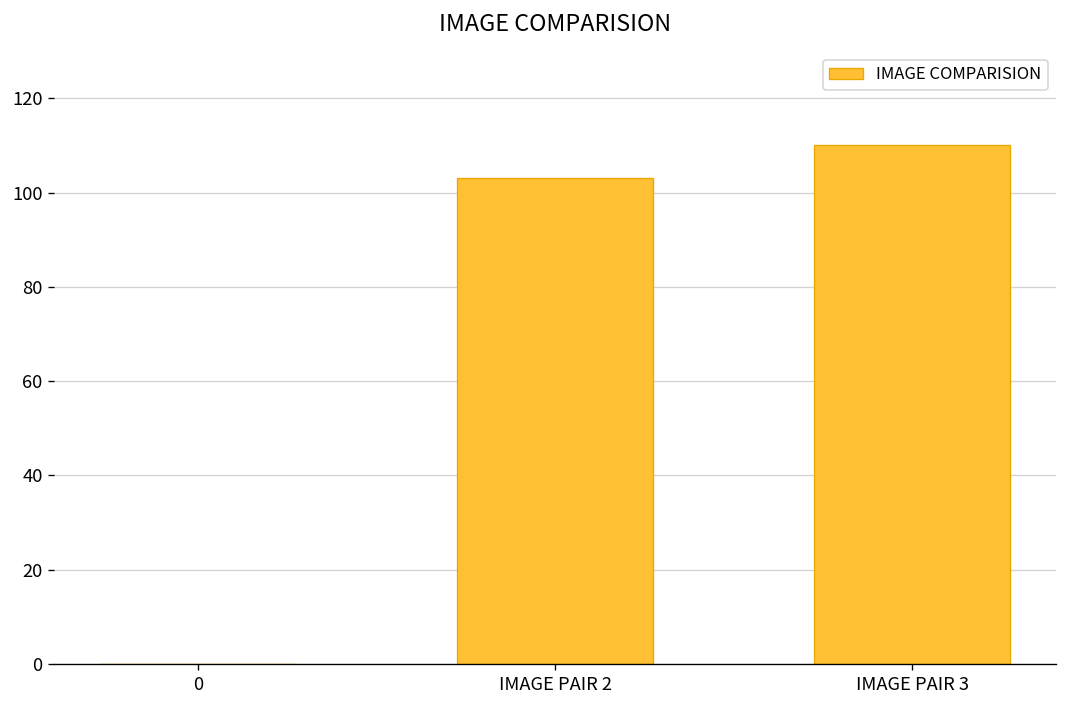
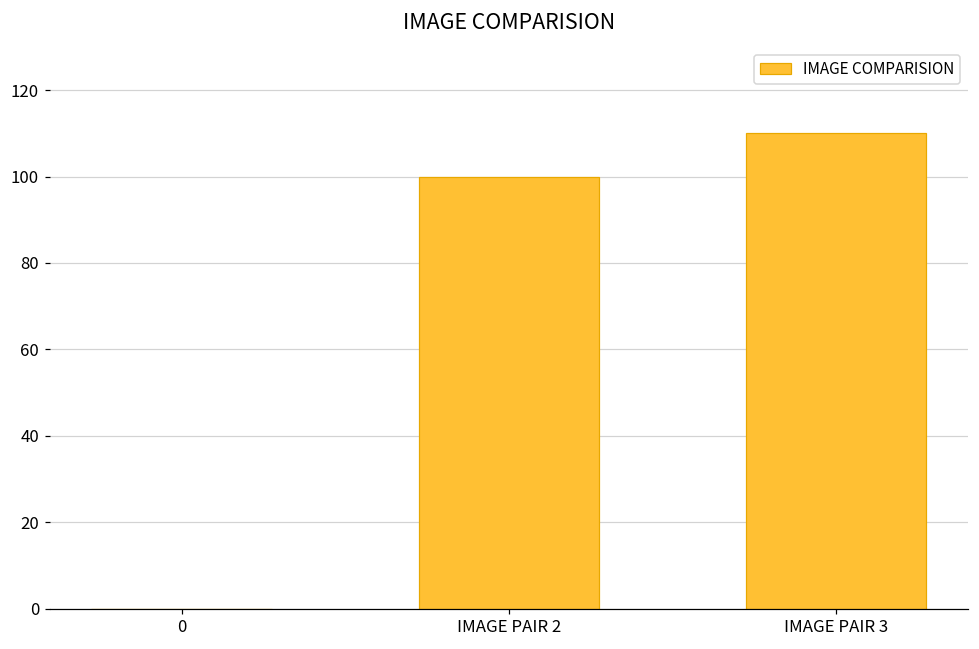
  {
    "0": 0,
-   "IMAGE PAIR 2": 103,
+   "IMAGE PAIR 2": 100,
    "IMAGE PAIR 3": 110
  }
